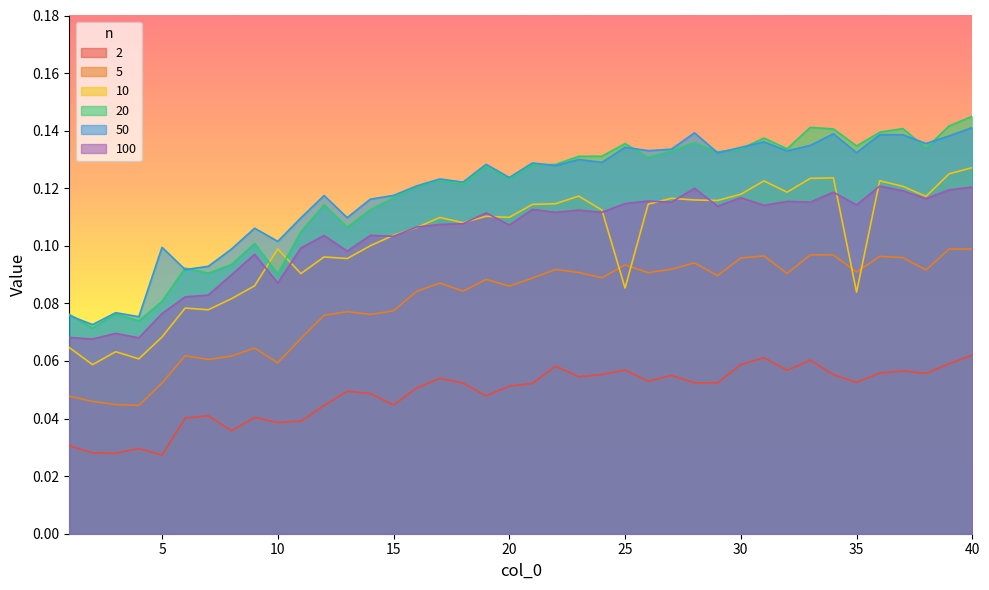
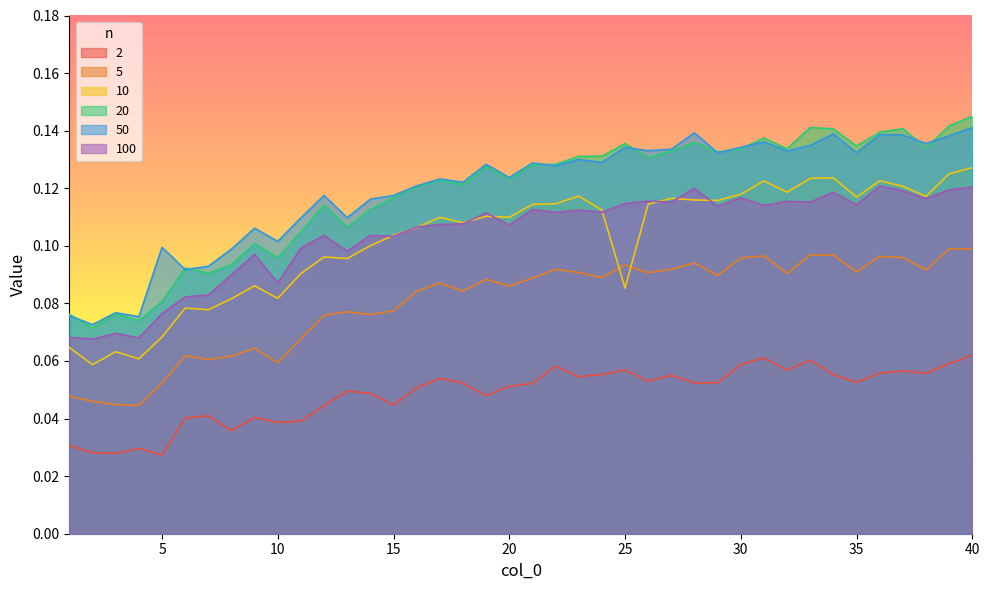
  {
    "10": {
      "5": 0.068,
-     "10": 0.099,
+     "10": 0.082,
      "20": 0.110,
      "25": 0.085,
      "30": 0.118,
-     "35": 0.084,
+     "35": 0.117,
      "40": 0.127
    },
    "20": {
      "5": 0.081,
-     "10": 0.090,
+     "10": 0.096,
      "25": 0.136,
      "35": 0.135,
      "40": 0.145
    },
    "50": {
      "5": 0.099,
      "10": 0.102,
      "25": 0.134,
      "35": 0.132,
      "40": 0.141
    },
    "100": {
      "5": 0.076,
      "10": 0.087,
      "20": 0.107,
      "25": 0.115,
      "30": 0.117,
      "35": 0.114,
      "40": 0.120
    }
  }
